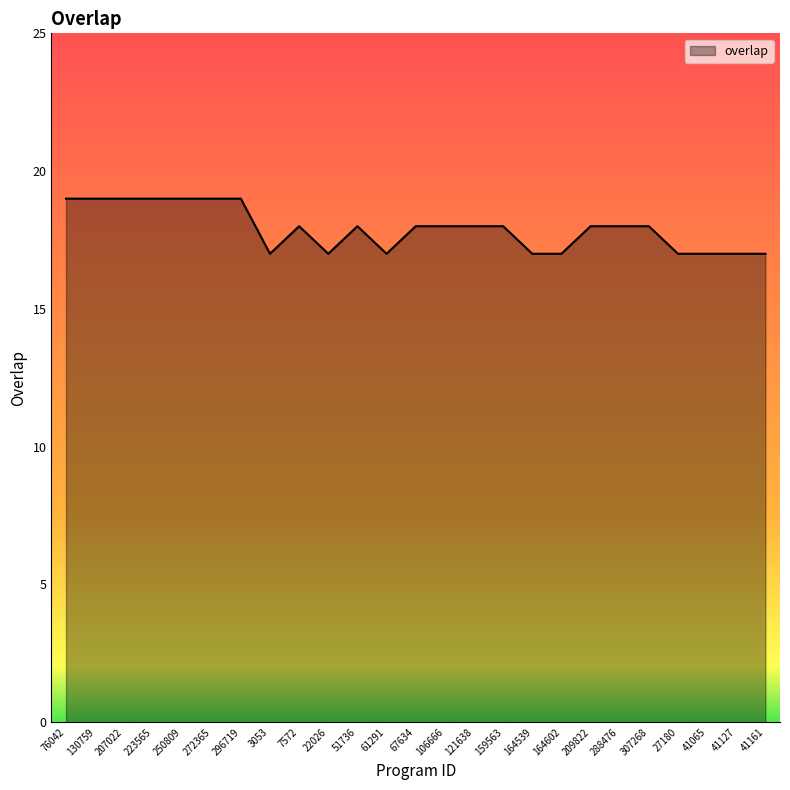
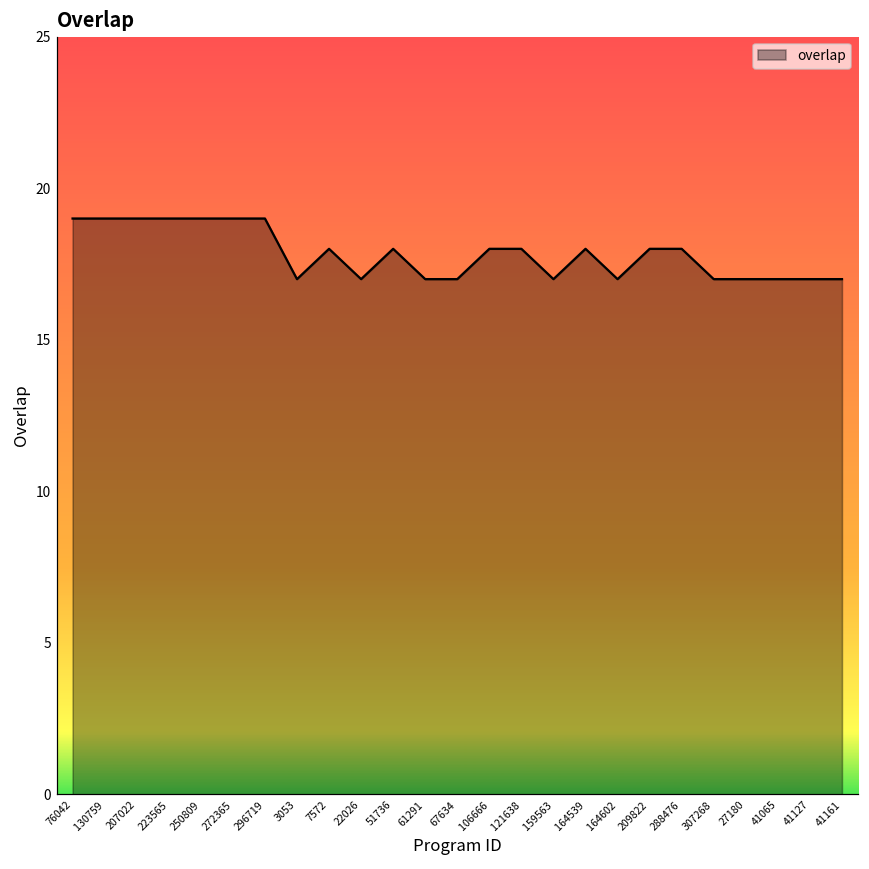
  {
    "76042": 19,
    "130759": 19,
    "207022": 19,
    "223565": 19,
    "250809": 19,
    "272365": 19,
    "296719": 19,
    "3053": 17,
    "7572": 18,
    "22026": 17,
    "51736": 18,
    "61291": 17,
-   "67634": 18,
+   "67634": 17,
    "106666": 18,
    "121638": 18,
-   "159563": 18,
-   "164539": 17,
+   "159563": 17,
+   "164539": 18,
    "164602": 17,
    "209822": 18,
    "288476": 18,
-   "307268": 18,
+   "307268": 17,
    "27180": 17,
    "41065": 17,
    "41127": 17,
    "41161": 17
  }
